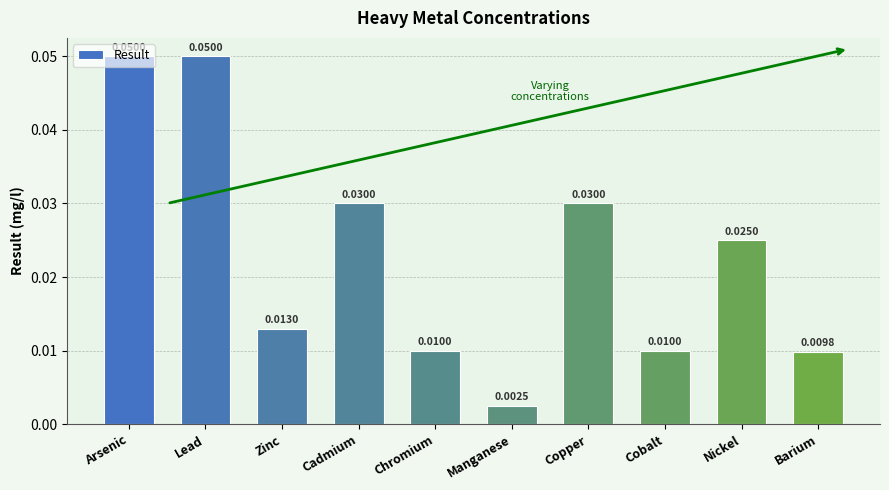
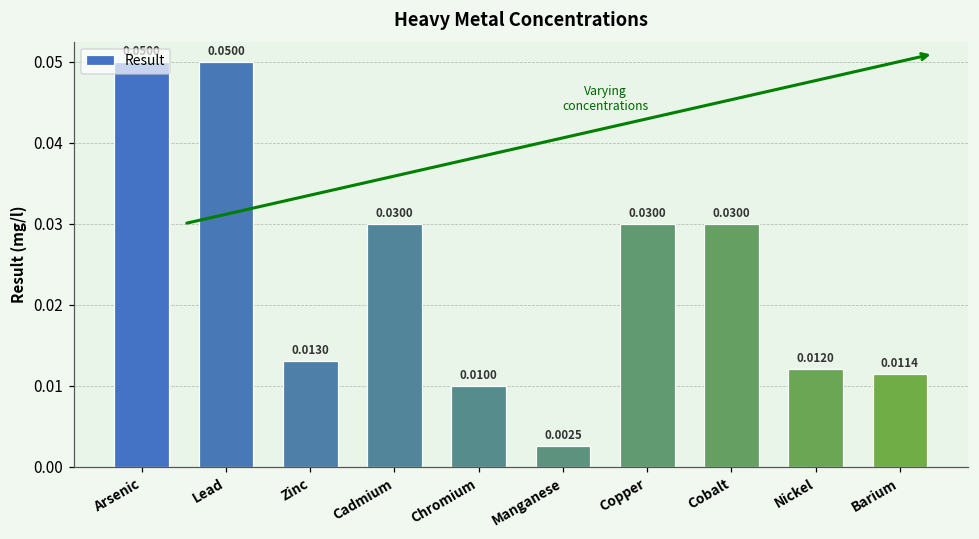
  {
    "Lead": 0.0500,
    "Zinc": 0.0130,
    "Cadmium": 0.0300,
    "Chromium": 0.0100,
    "Manganese": 0.0025,
    "Copper": 0.0300,
-   "Cobalt": 0.0100,
-   "Nickel": 0.0250,
-   "Barium": 0.0098
+   "Cobalt": 0.0300,
+   "Nickel": 0.0120,
+   "Barium": 0.0114
  }
